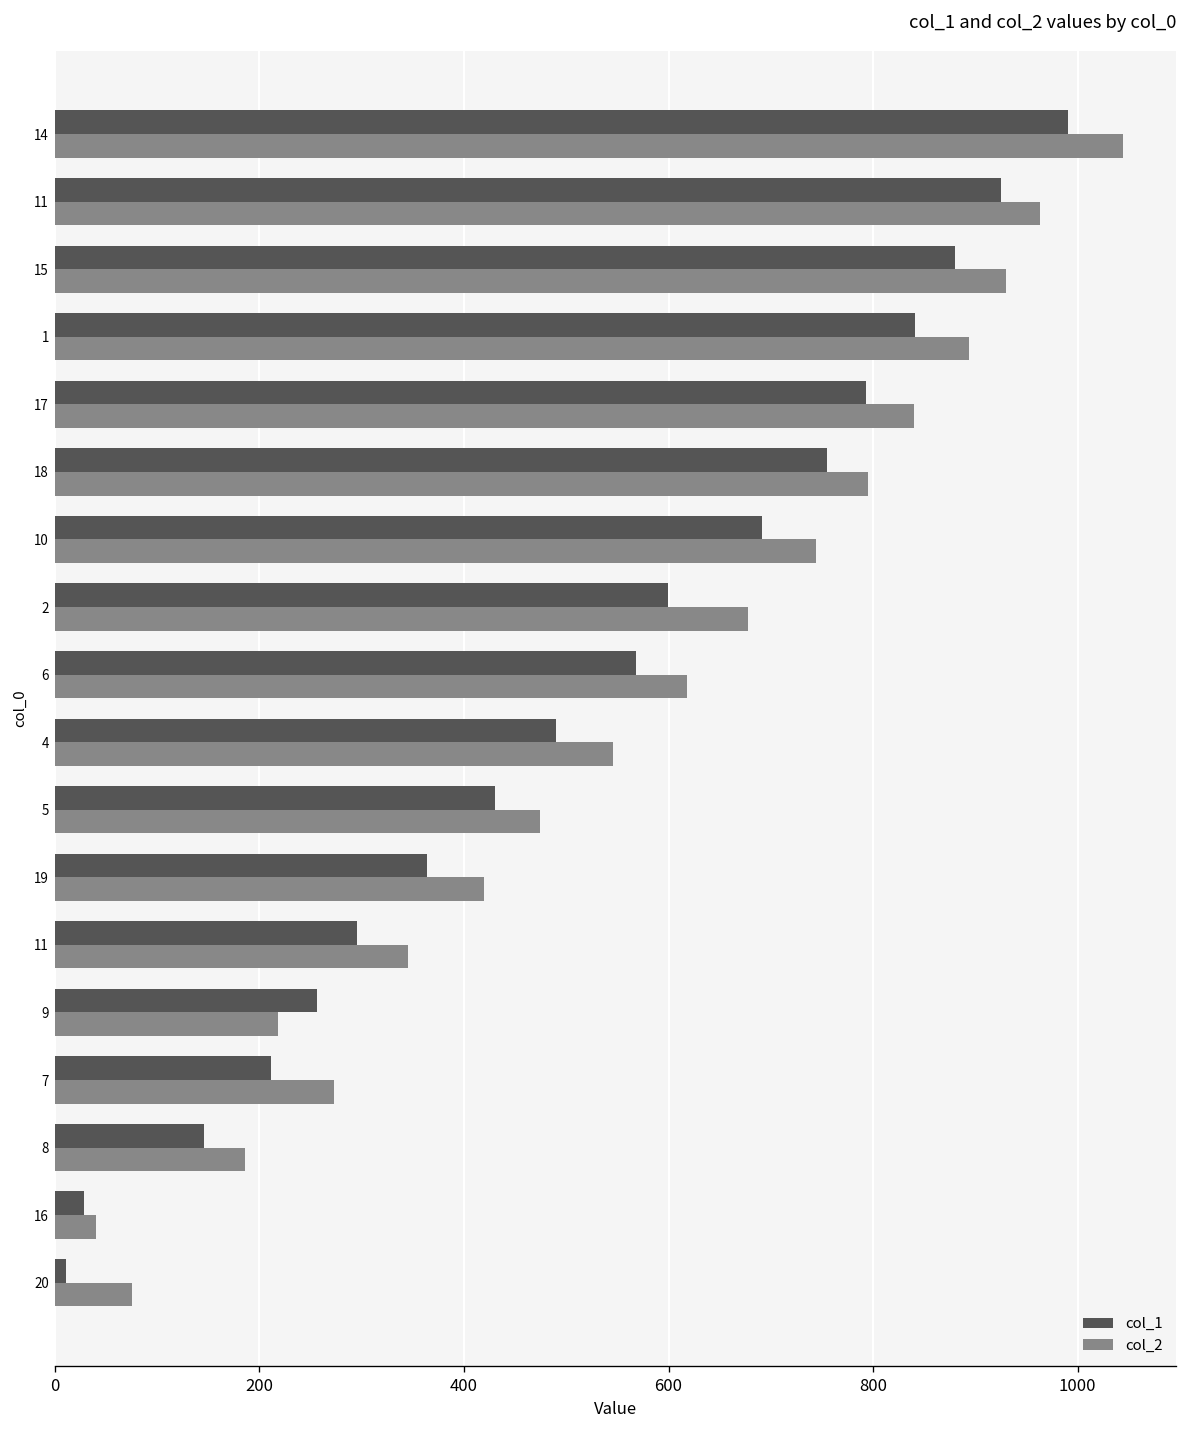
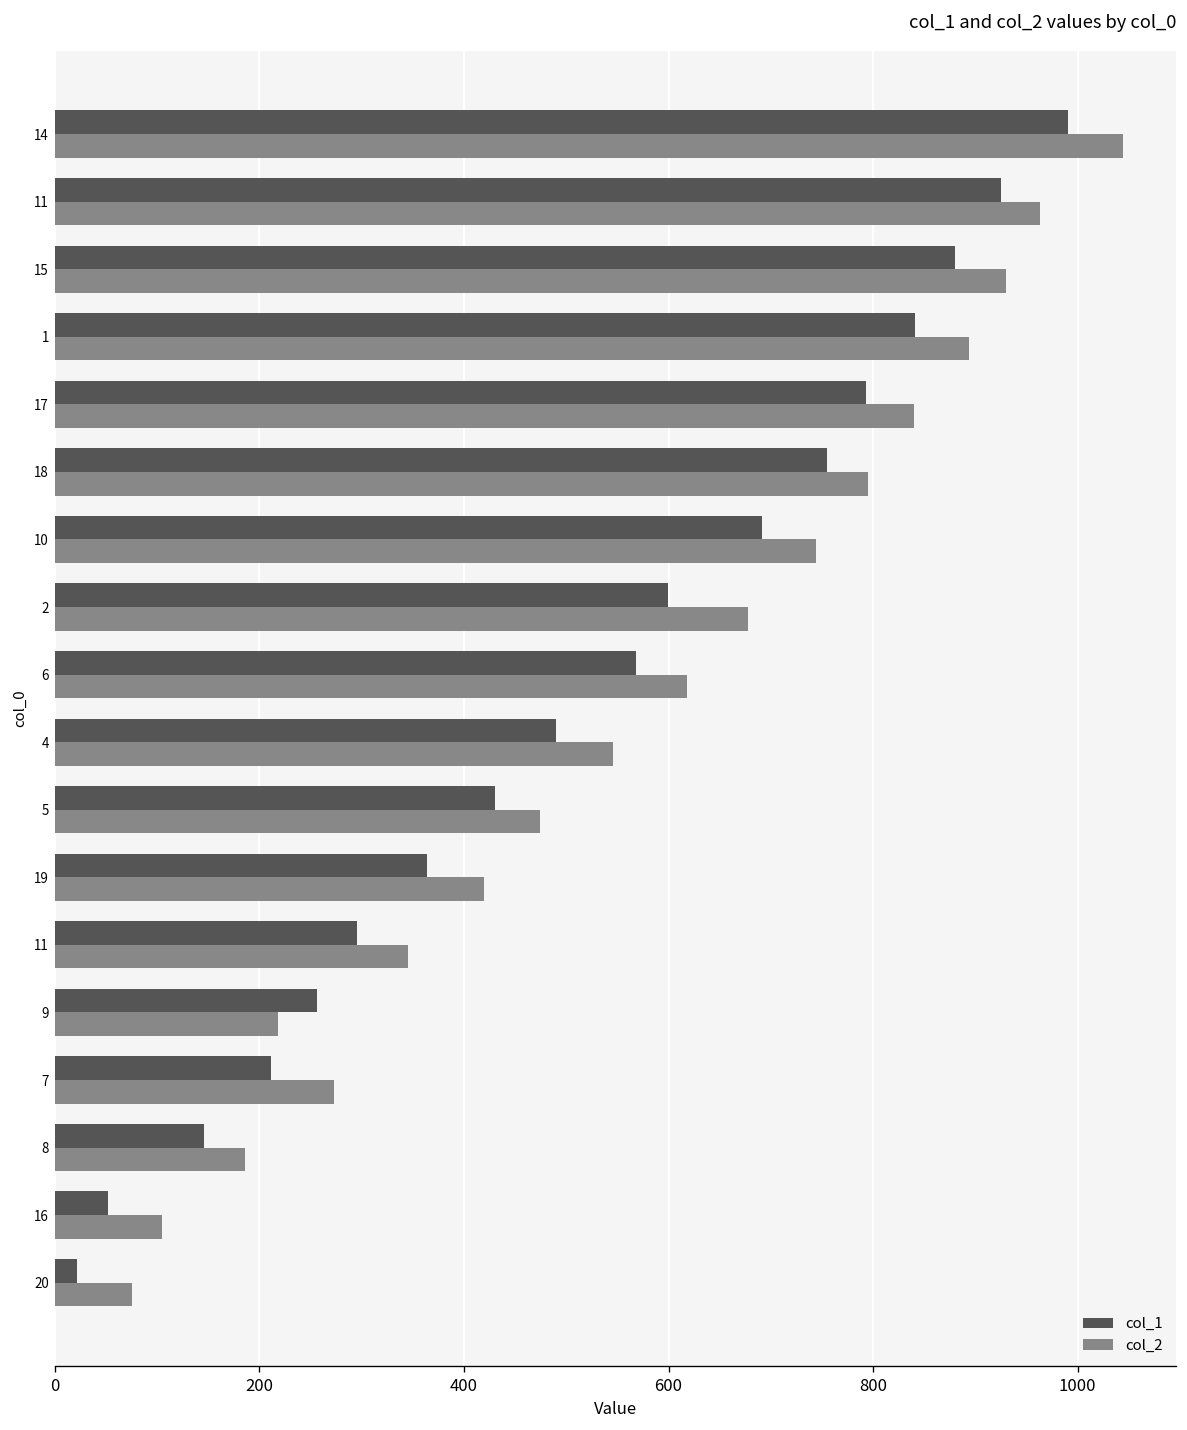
  {
    "col_1": {
      "14": 990,
      "15": 880,
      "1": 840,
      "17": 790,
      "18": 760,
      "10": 690,
      "2": 600,
      "6": 570,
      "4": 490,
      "5": 430,
      "19": 360,
      "9": 260,
      "7": 210,
      "8": 150,
-     "16": 30,
-     "20": 10
+     "16": 50,
+     "20": 20
    },
    "col_2": {
      "14": 1040,
      "15": 930,
      "1": 890,
      "17": 840,
      "18": 800,
      "10": 740,
      "2": 680,
      "6": 620,
      "4": 550,
      "5": 470,
      "19": 420,
      "9": 220,
      "7": 270,
      "8": 190,
-     "16": 40,
+     "16": 110,
      "20": 80
    }
  }
